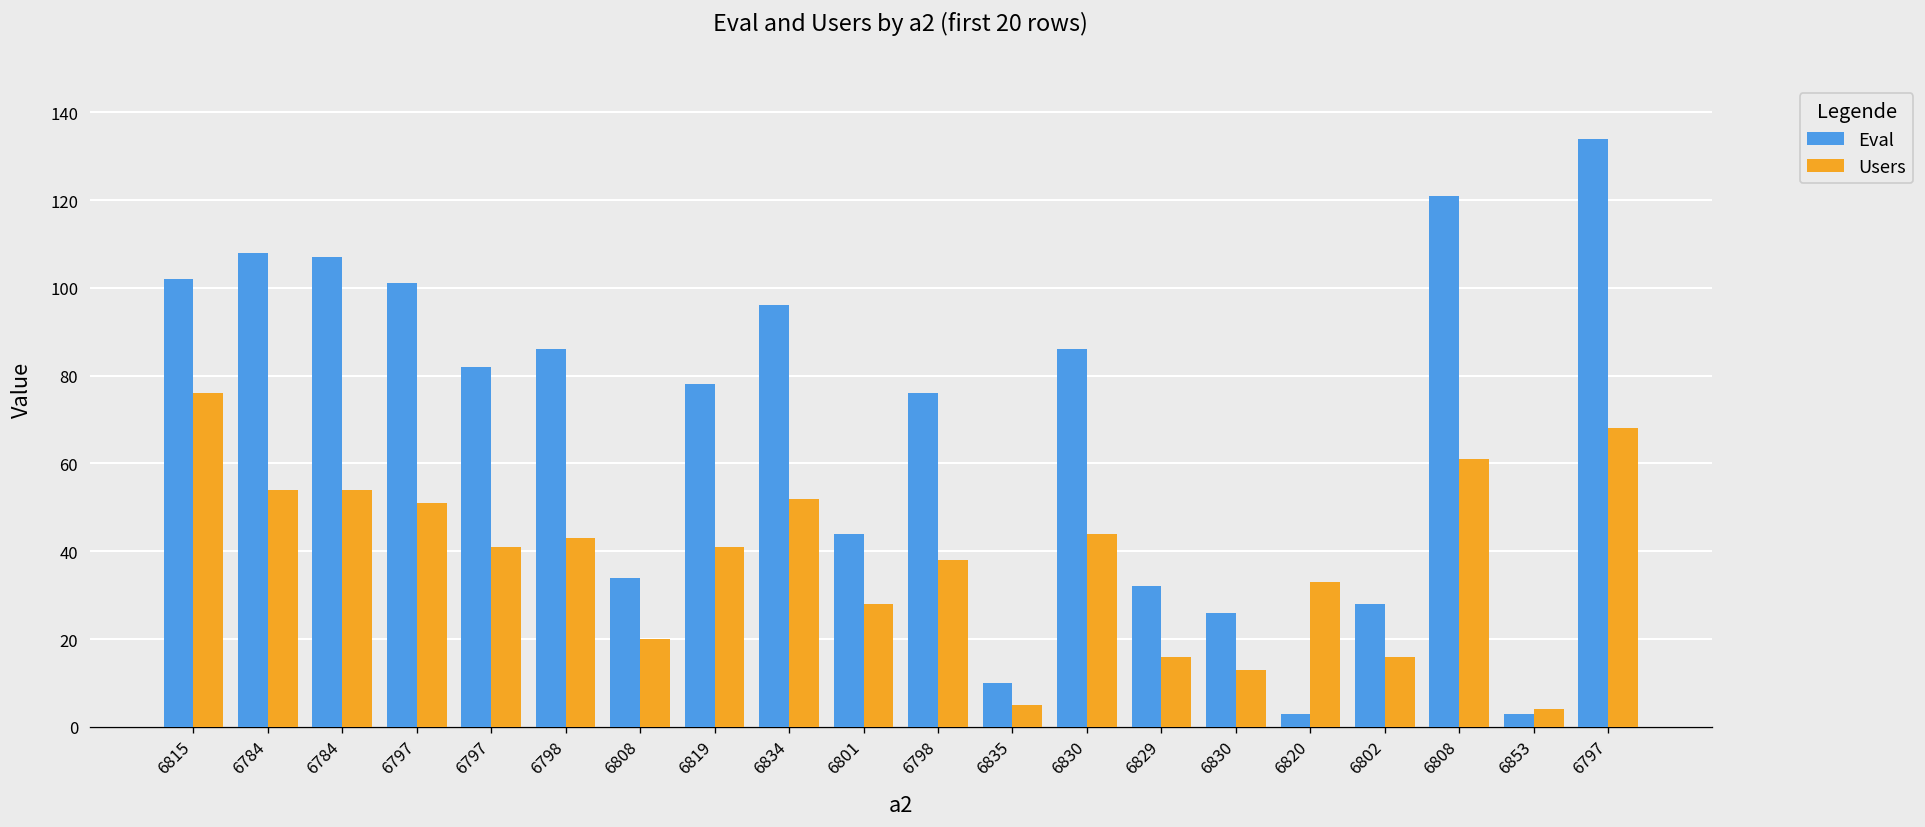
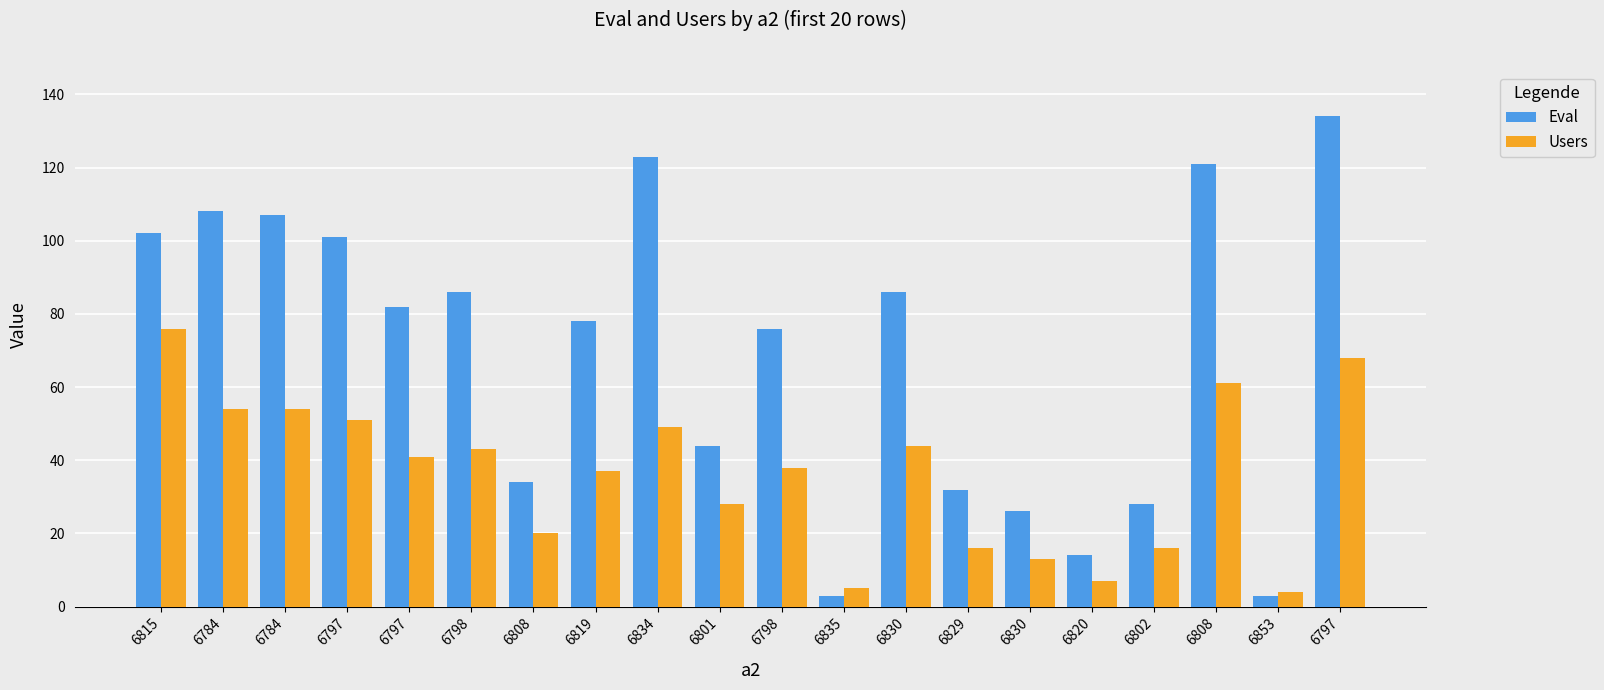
  {
    "Eval": {
      "6815": 102,
      "6819": 78,
-     "6834": 96,
+     "6834": 123,
      "6801": 44,
-     "6835": 10,
+     "6835": 3,
      "6829": 32,
-     "6820": 3,
+     "6820": 14,
      "6802": 28,
      "6853": 3
    },
    "Users": {
      "6815": 76,
-     "6819": 41,
-     "6834": 52,
+     "6819": 37,
+     "6834": 49,
      "6801": 28,
      "6835": 5,
      "6829": 16,
-     "6820": 33,
+     "6820": 7,
      "6802": 16,
      "6853": 4
    }
  }
